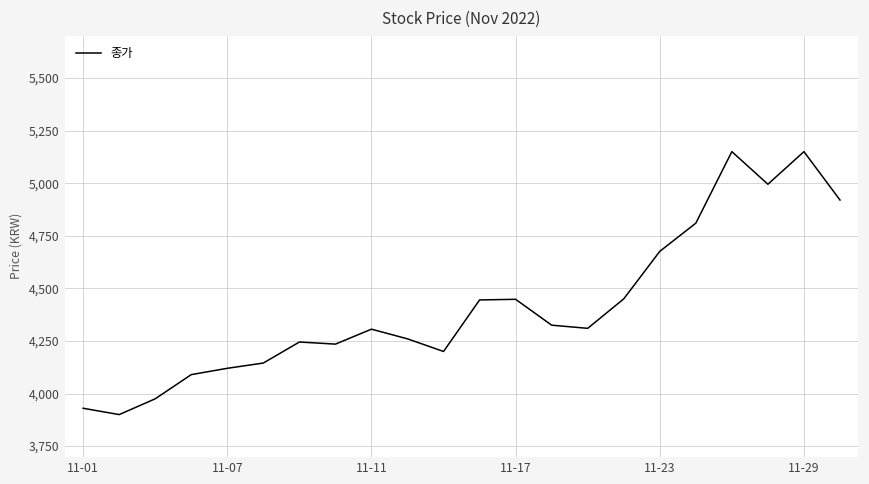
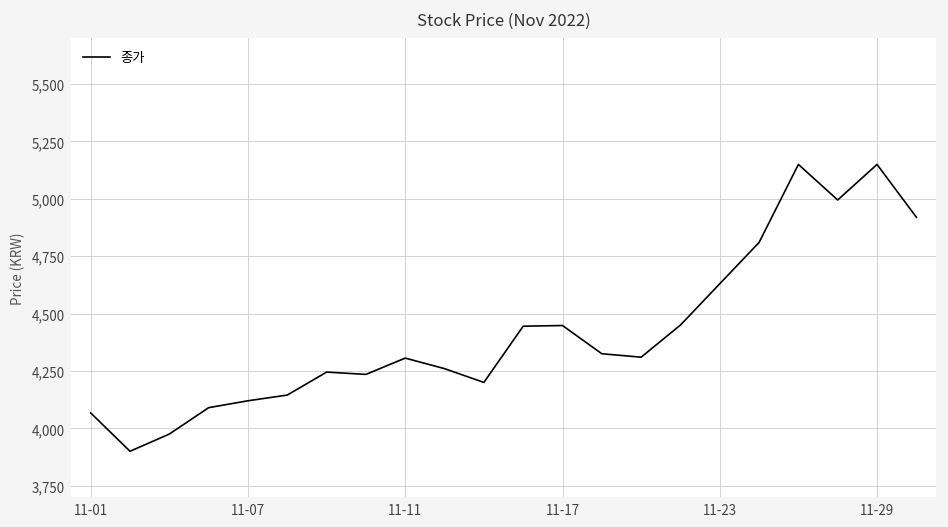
  {
-   "11-01": "3,930",
+   "11-01": "4,070",
    "11-07": "4,120",
    "11-11": "4,310",
    "11-17": "4,450",
-   "11-23": "4,680",
+   "11-23": "4,630",
    "11-29": "5,150"
  }
